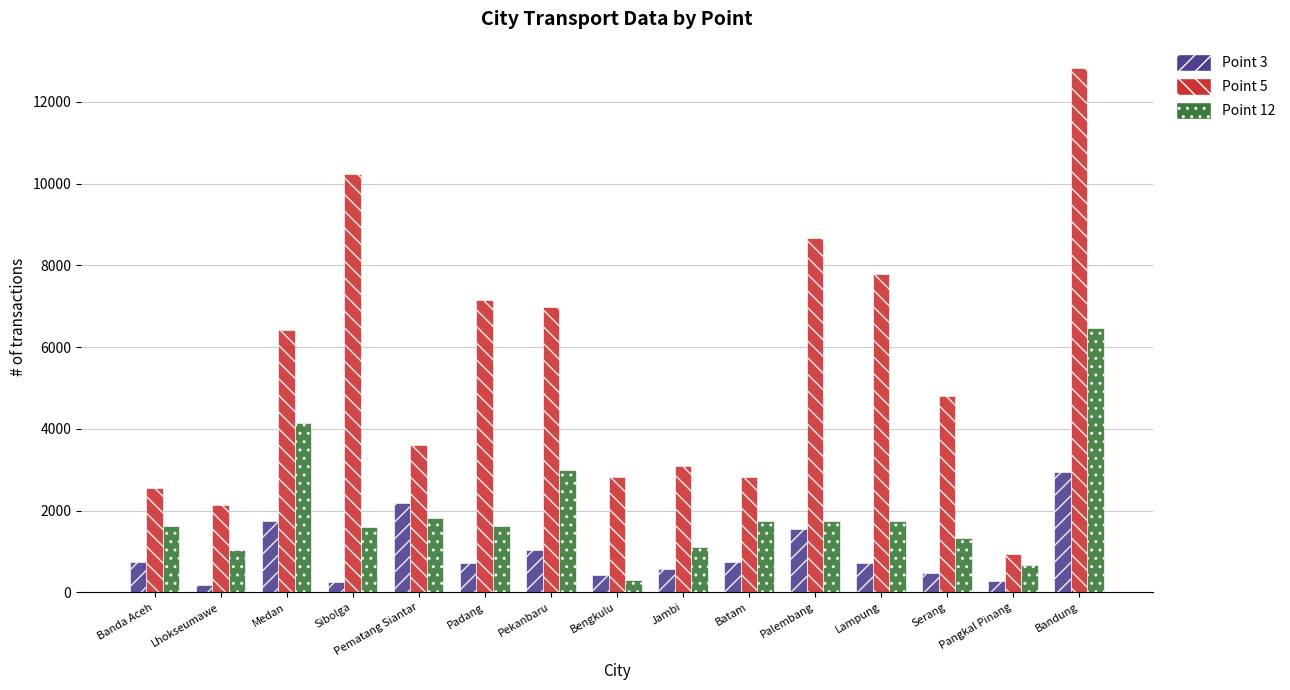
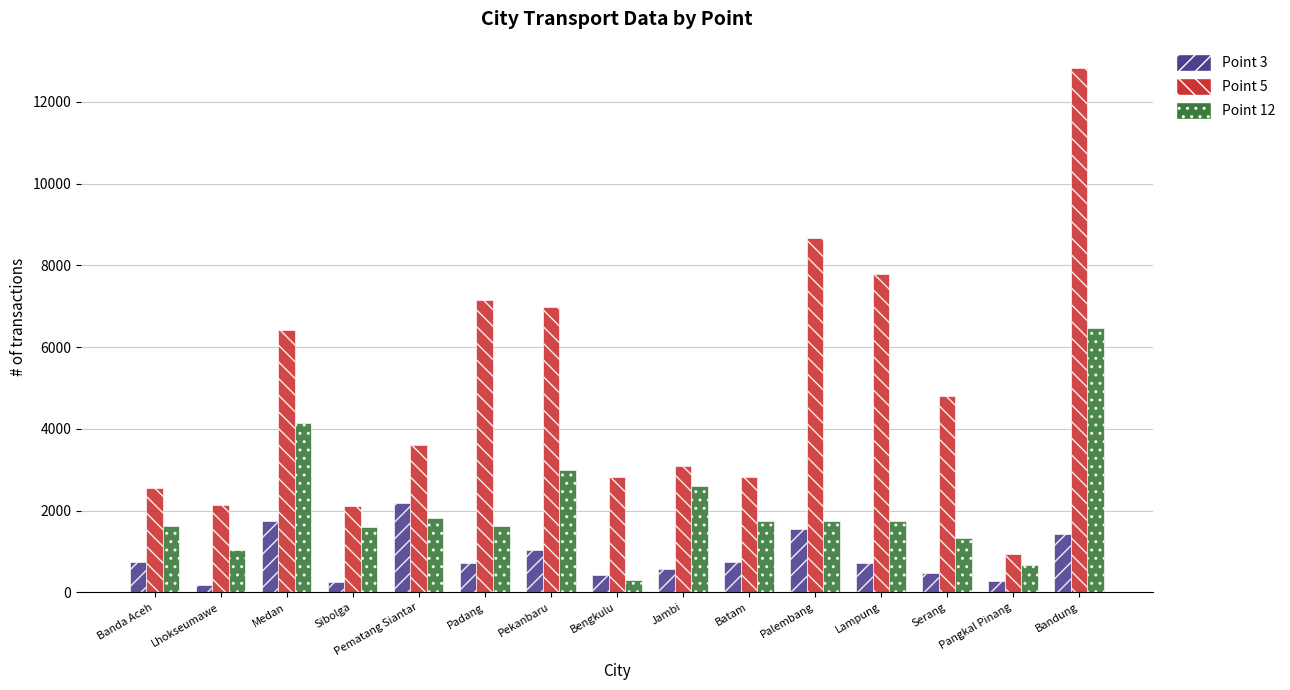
  {
    "Point 3": {
      "Banda Aceh": 700,
      "Lhokseumawe": 200,
      "Medan": 1800,
      "Sibolga": 200,
      "Pematang Siantar": 2200,
      "Padang": 700,
      "Pekanbaru": 1000,
      "Bengkulu": 400,
      "Jambi": 600,
      "Batam": 700,
      "Palembang": 1600,
      "Lampung": 700,
      "Serang": 500,
      "Pangkal Pinang": 300,
-     "Bandung": 2900
+     "Bandung": 1400
    },
    "Point 5": {
      "Banda Aceh": 2500,
      "Lhokseumawe": 2100,
      "Medan": 6400,
-     "Sibolga": 10200,
+     "Sibolga": 2100,
      "Pematang Siantar": 3600,
      "Padang": 7200,
      "Pekanbaru": 7000,
      "Bengkulu": 2800,
      "Jambi": 3100,
      "Batam": 2800,
      "Palembang": 8700,
      "Lampung": 7800,
      "Serang": 4800,
      "Pangkal Pinang": 900,
      "Bandung": 12800
    },
    "Point 12": {
      "Banda Aceh": 1600,
      "Lhokseumawe": 1000,
      "Medan": 4200,
      "Sibolga": 1600,
      "Pematang Siantar": 1800,
      "Padang": 1600,
      "Pekanbaru": 3000,
      "Bengkulu": 300,
-     "Jambi": 1100,
+     "Jambi": 2600,
      "Batam": 1800,
      "Palembang": 1700,
      "Lampung": 1800,
      "Serang": 1300,
      "Pangkal Pinang": 700,
      "Bandung": 6500
    }
  }
